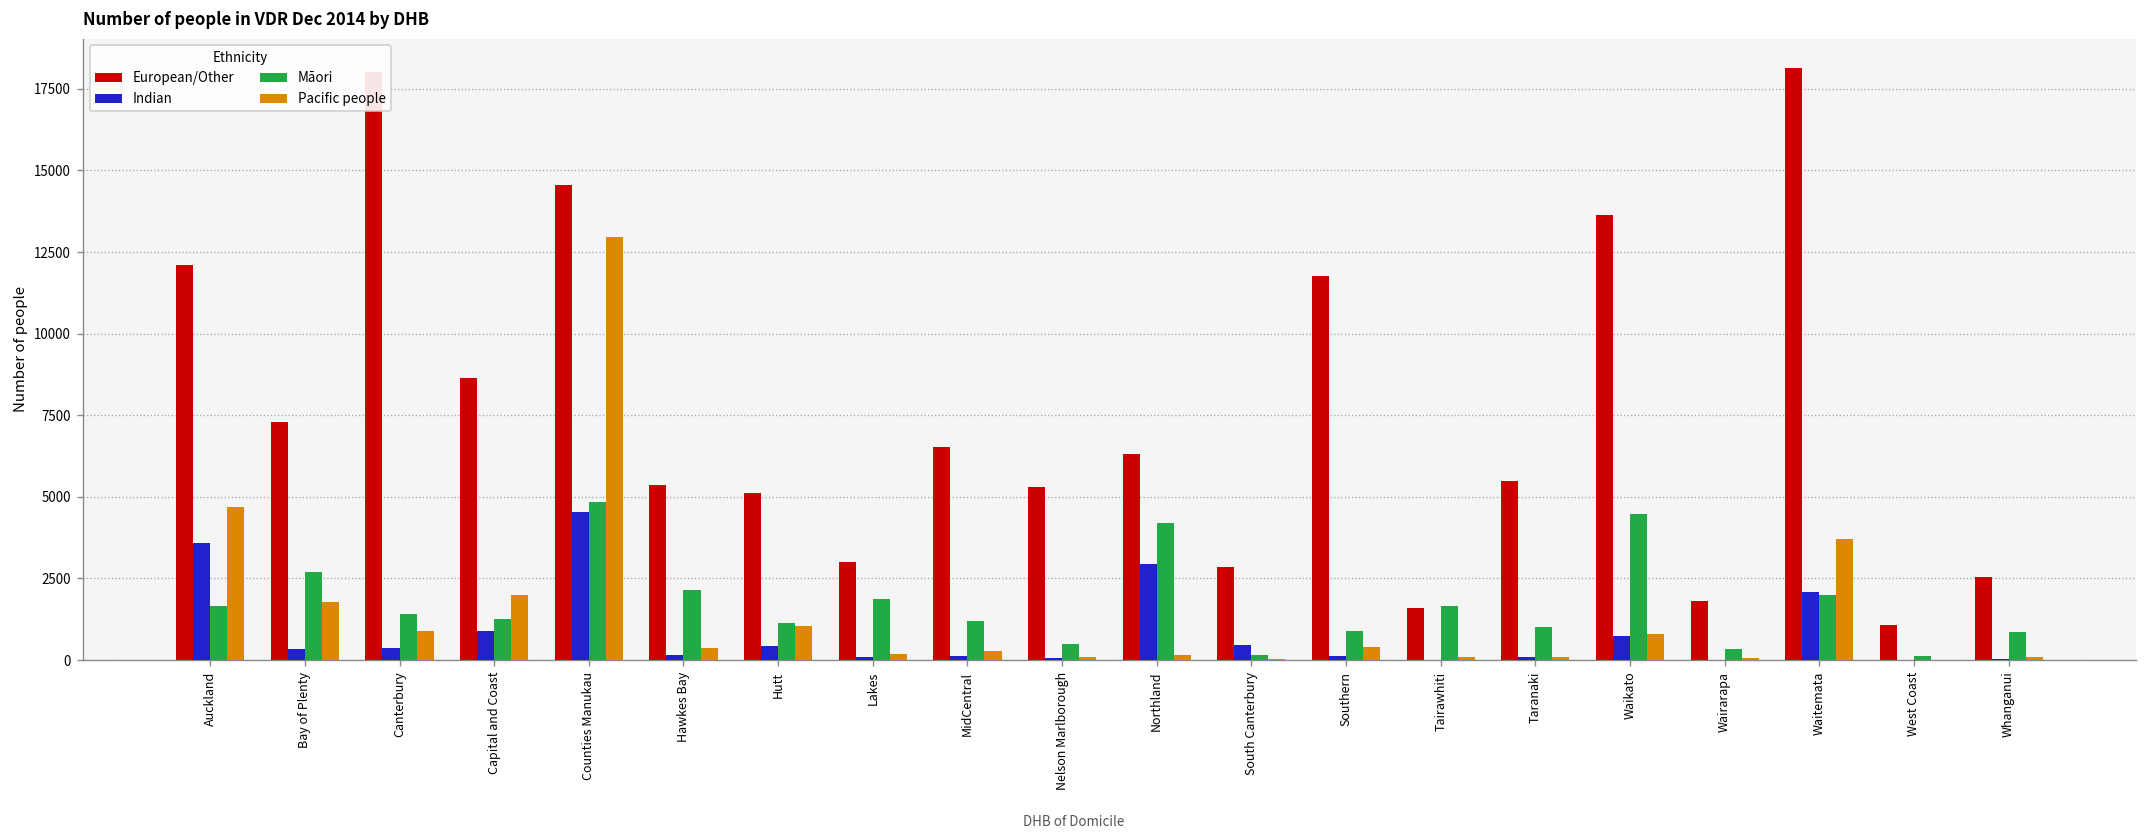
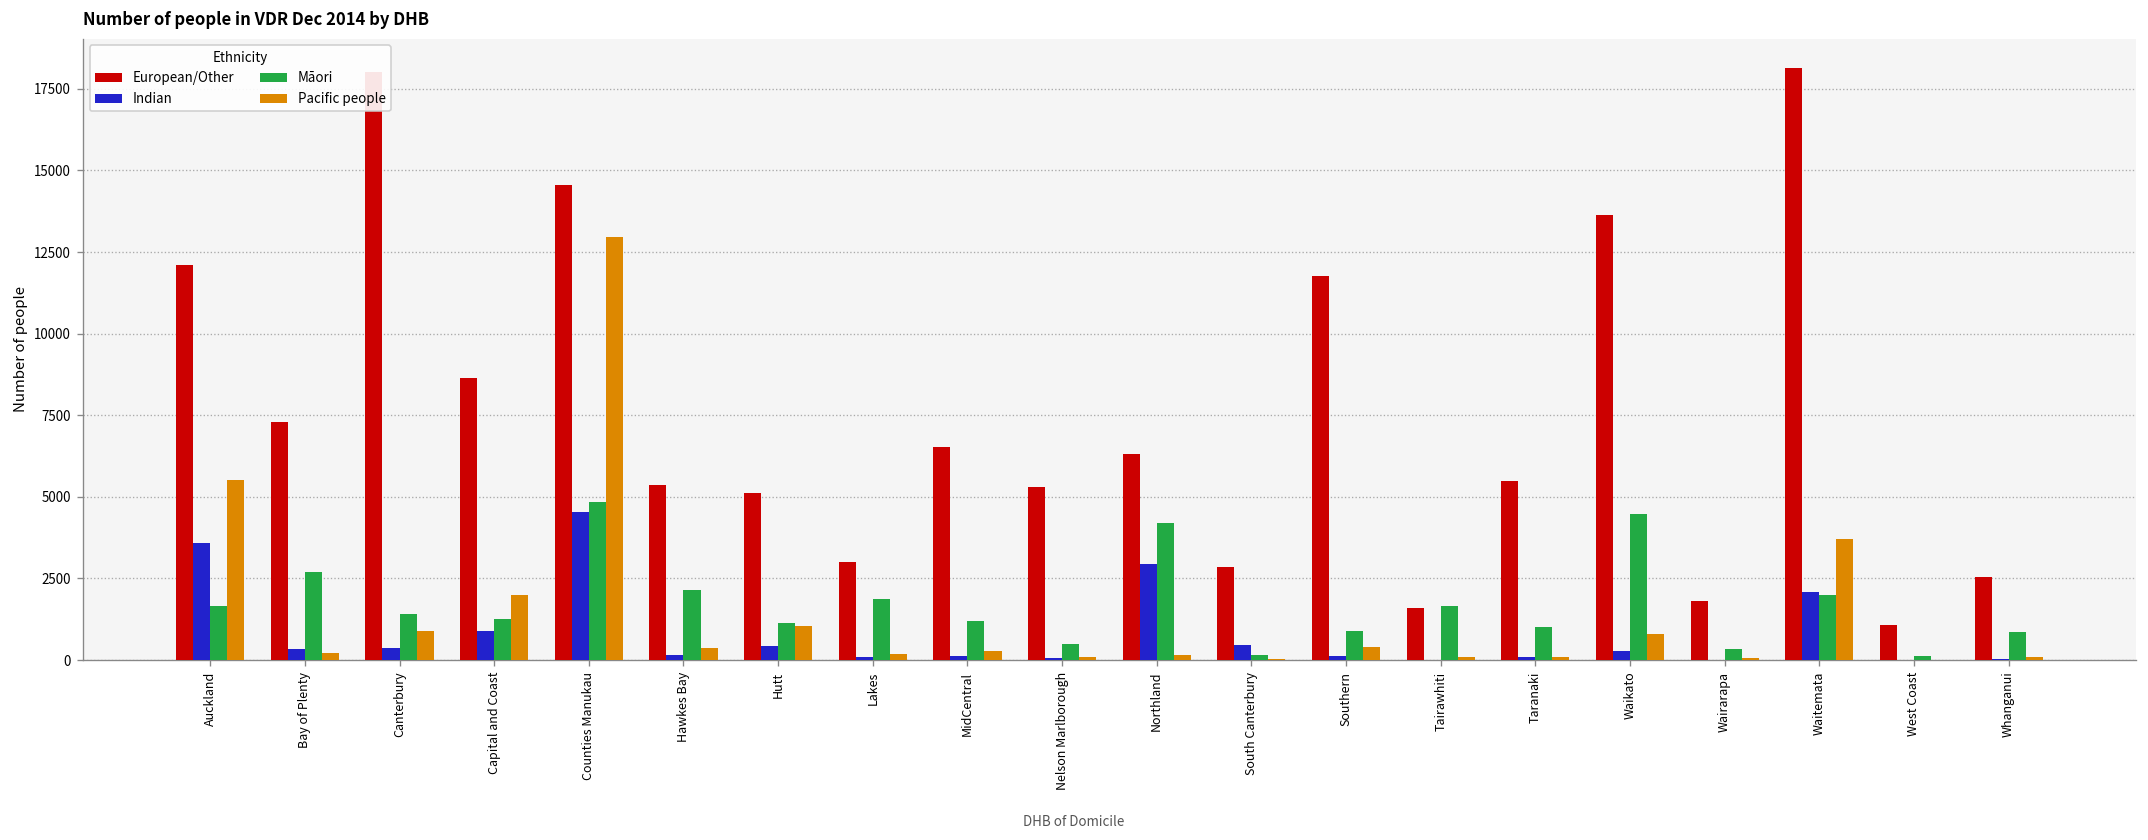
  {
    "European/Other": {
      "Auckland": 12100,
      "Bay of Plenty": 7300,
      "Capital and Coast": 8600,
      "Counties Manukau": 14600,
      "Hawkes Bay": 5400,
      "Hutt": 5100,
      "Lakes": 3000,
      "MidCentral": 6500,
      "Nelson Marlborough": 5300,
      "Northland": 6300,
      "South Canterbury": 2800,
      "Southern": 11800,
      "Tairawhiti": 1600,
      "Taranaki": 5500,
      "Waikato": 13600,
      "Wairarapa": 1800,
      "Waitemata": 18100,
      "West Coast": 1100,
      "Whanganui": 2600
    },
    "Indian": {
      "Auckland": 3600,
      "Bay of Plenty": 300,
      "Canterbury": 400,
      "Capital and Coast": 900,
      "Counties Manukau": 4500,
      "Hawkes Bay": 100,
      "Hutt": 400,
      "Lakes": 100,
      "MidCentral": 100,
      "Northland": 3000,
      "South Canterbury": 500,
      "Southern": 100,
-     "Waikato": 700,
+     "Waikato": 300,
      "Waitemata": 2100
    },
    "Māori": {
      "Auckland": 1600,
      "Bay of Plenty": 2700,
      "Canterbury": 1400,
      "Capital and Coast": 1300,
      "Counties Manukau": 4900,
      "Hawkes Bay": 2100,
      "Hutt": 1100,
      "Lakes": 1900,
      "MidCentral": 1200,
      "Nelson Marlborough": 500,
      "Northland": 4200,
      "South Canterbury": 200,
      "Southern": 900,
      "Tairawhiti": 1600,
      "Taranaki": 1000,
      "Waikato": 4500,
      "Wairarapa": 300,
      "Waitemata": 2000,
      "West Coast": 100,
      "Whanganui": 900
    },
    "Pacific people": {
-     "Auckland": 4700,
-     "Bay of Plenty": 1800,
+     "Auckland": 5500,
+     "Bay of Plenty": 200,
      "Canterbury": 900,
      "Capital and Coast": 2000,
      "Counties Manukau": 13000,
      "Hawkes Bay": 400,
      "Hutt": 1000,
      "Lakes": 200,
      "MidCentral": 300,
      "Northland": 200,
      "Southern": 400,
      "Tairawhiti": 100,
      "Waikato": 800,
      "Waitemata": 3700
    }
  }
